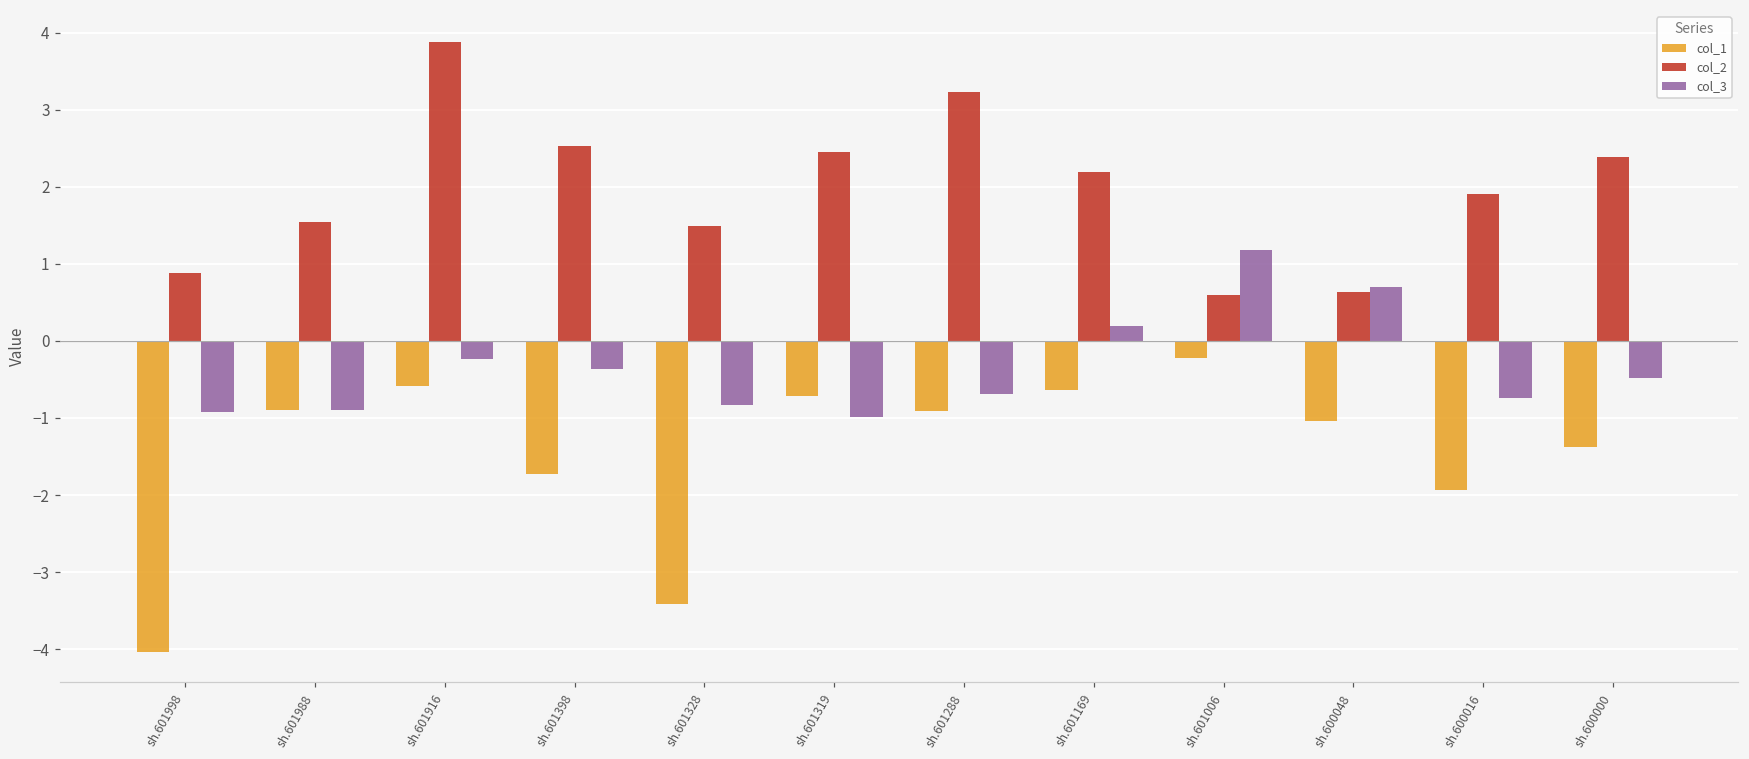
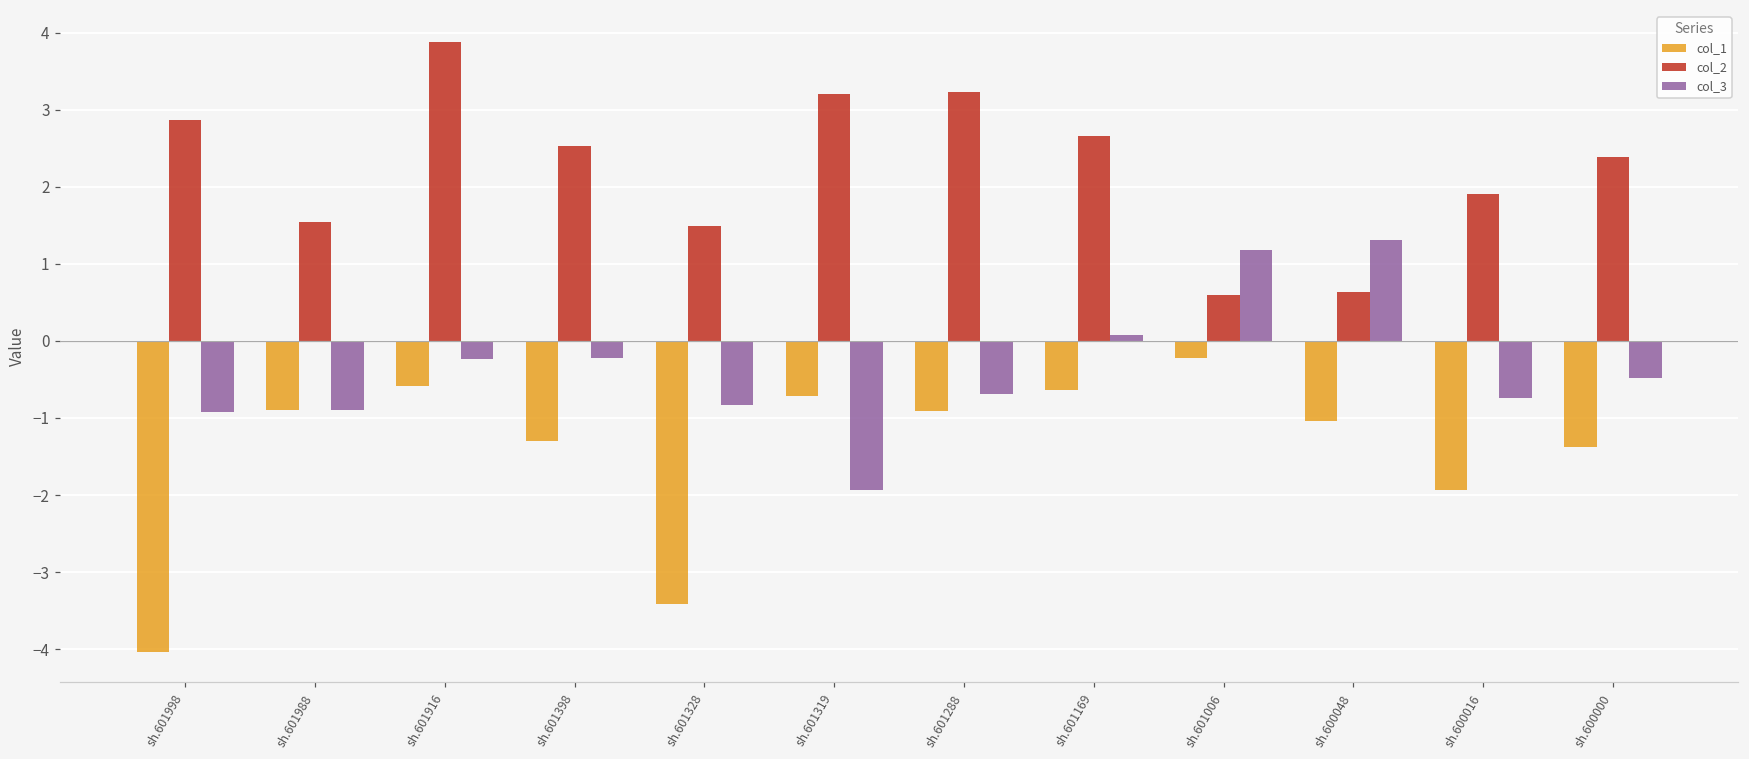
  {
    "col_1": {
      "sh.601998": -4.0,
      "sh.601988": -0.9,
      "sh.601916": -0.6,
-     "sh.601398": -1.7,
+     "sh.601398": -1.3,
      "sh.601328": -3.4,
      "sh.601319": -0.7,
      "sh.601288": -0.9,
      "sh.601169": -0.6,
      "sh.601006": -0.2,
      "sh.600048": -1.0,
      "sh.600016": -1.9,
      "sh.600000": -1.4
    },
    "col_2": {
-     "sh.601998": 0.9,
+     "sh.601998": 2.9,
      "sh.601988": 1.5,
      "sh.601916": 3.9,
      "sh.601398": 2.5,
      "sh.601328": 1.5,
-     "sh.601319": 2.5,
+     "sh.601319": 3.2,
      "sh.601288": 3.2,
-     "sh.601169": 2.2,
+     "sh.601169": 2.7,
      "sh.601006": 0.6,
      "sh.600048": 0.6,
      "sh.600016": 1.9,
      "sh.600000": 2.4
    },
    "col_3": {
      "sh.601998": -0.9,
      "sh.601988": -0.9,
      "sh.601916": -0.2,
-     "sh.601398": -0.4,
+     "sh.601398": -0.2,
      "sh.601328": -0.8,
-     "sh.601319": -1.0,
+     "sh.601319": -1.9,
      "sh.601288": -0.7,
-     "sh.601169": 0.2,
+     "sh.601169": 0.1,
      "sh.601006": 1.2,
-     "sh.600048": 0.7,
+     "sh.600048": 1.3,
      "sh.600016": -0.7,
      "sh.600000": -0.5
    }
  }
